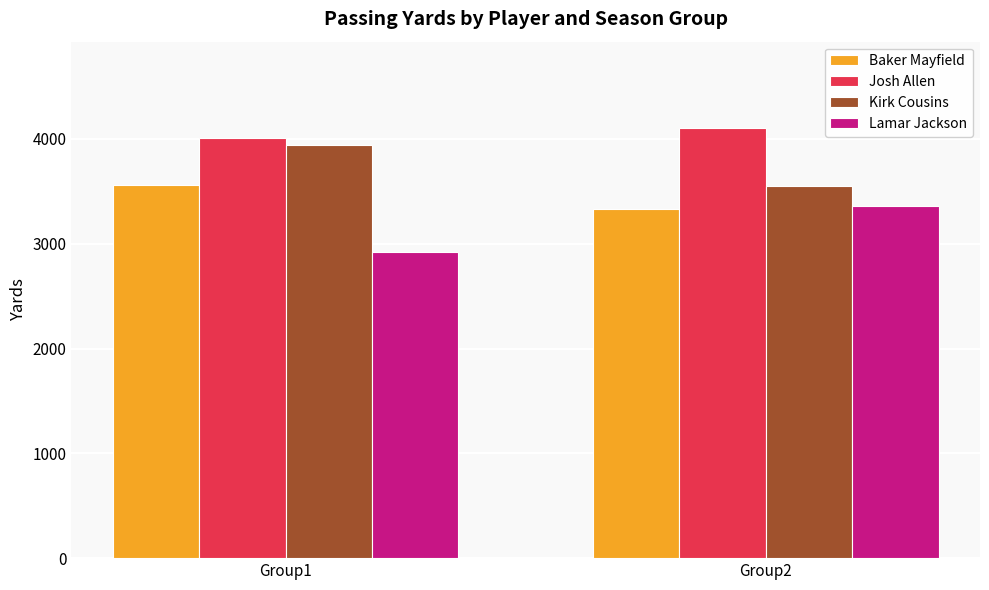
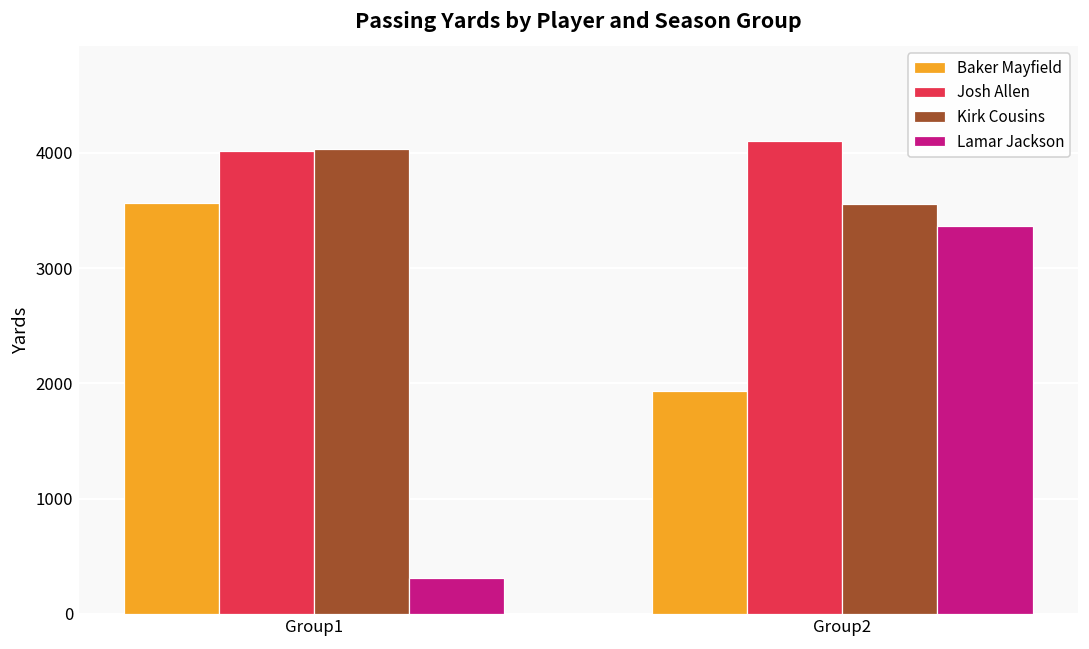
  {
    "Baker Mayfield": {
      "Group1": 3560,
-     "Group2": 3330
+     "Group2": 1940
    },
    "Josh Allen": {
      "Group1": 4010,
      "Group2": 4110
    },
    "Kirk Cousins": {
-     "Group1": 3950,
+     "Group1": 4030,
      "Group2": 3550
    },
    "Lamar Jackson": {
-     "Group1": 2920,
+     "Group1": 310,
      "Group2": 3360
    }
  }
